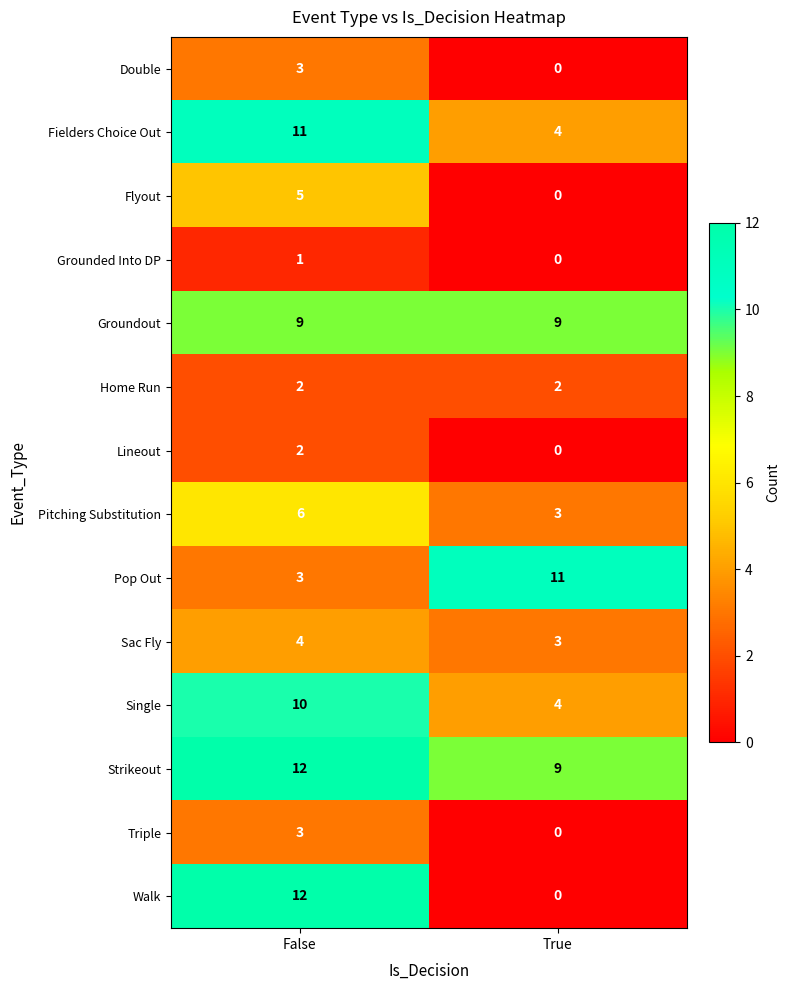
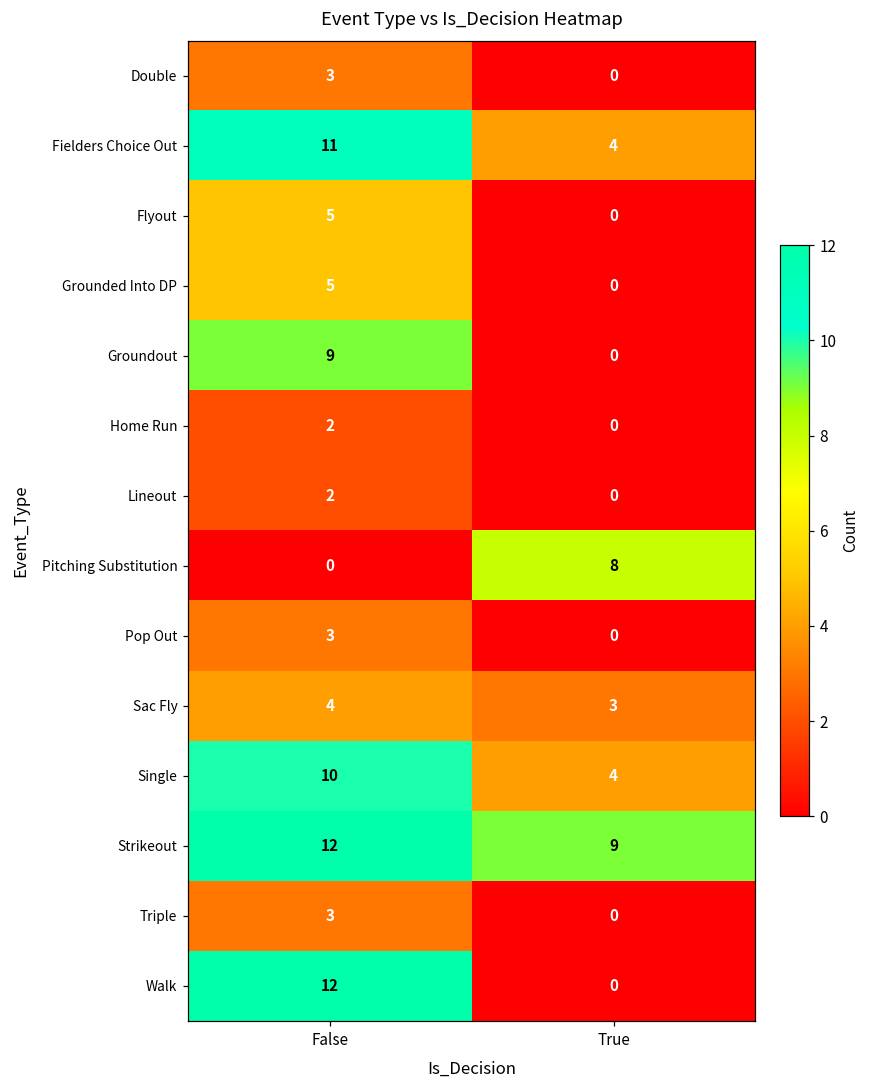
  {
    "Double": {
      "False": 3,
      "True": 0
    },
    "Fielders Choice Out": {
      "False": 11,
      "True": 4
    },
    "Flyout": {
      "False": 5,
      "True": 0
    },
    "Grounded Into DP": {
-     "False": 1,
+     "False": 5,
      "True": 0
    },
    "Groundout": {
      "False": 9,
-     "True": 9
+     "True": 0
    },
    "Home Run": {
      "False": 2,
-     "True": 2
+     "True": 0
    },
    "Lineout": {
      "False": 2,
      "True": 0
    },
    "Pitching Substitution": {
-     "False": 6,
-     "True": 3
+     "False": 0,
+     "True": 8
    },
    "Pop Out": {
      "False": 3,
-     "True": 11
+     "True": 0
    },
    "Sac Fly": {
      "False": 4,
      "True": 3
    },
    "Single": {
      "False": 10,
      "True": 4
    },
    "Strikeout": {
      "False": 12,
      "True": 9
    },
    "Triple": {
      "False": 3,
      "True": 0
    },
    "Walk": {
      "False": 12,
      "True": 0
    }
  }
